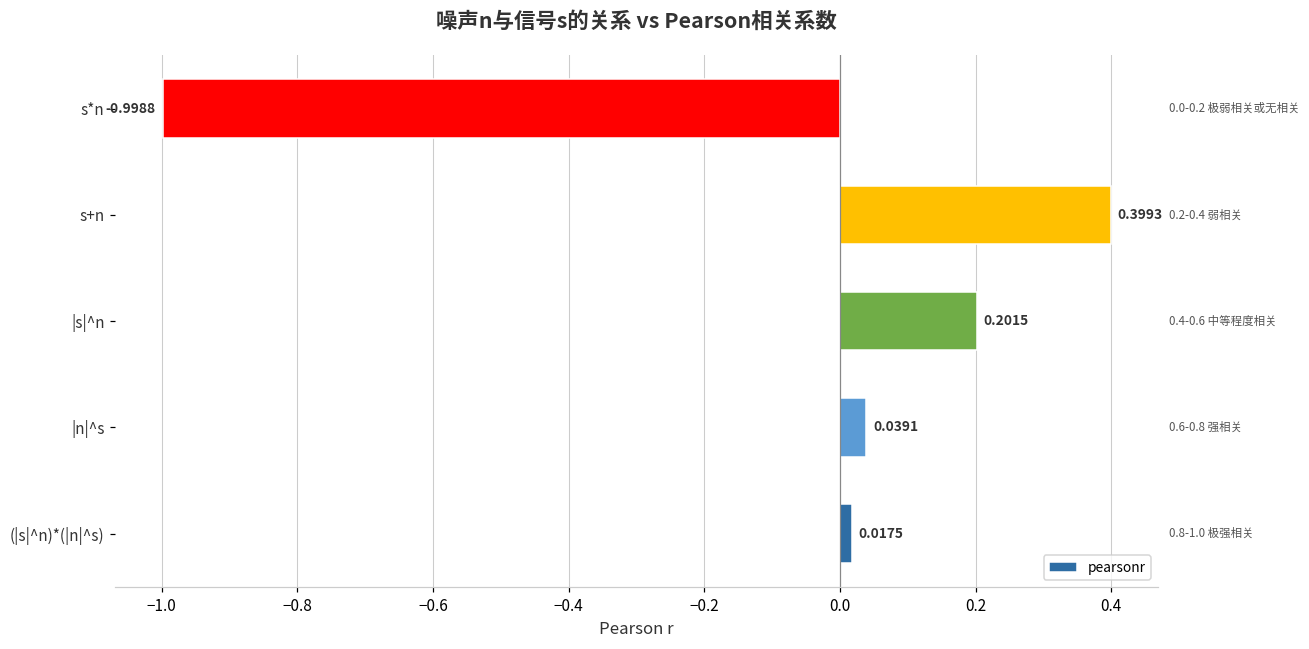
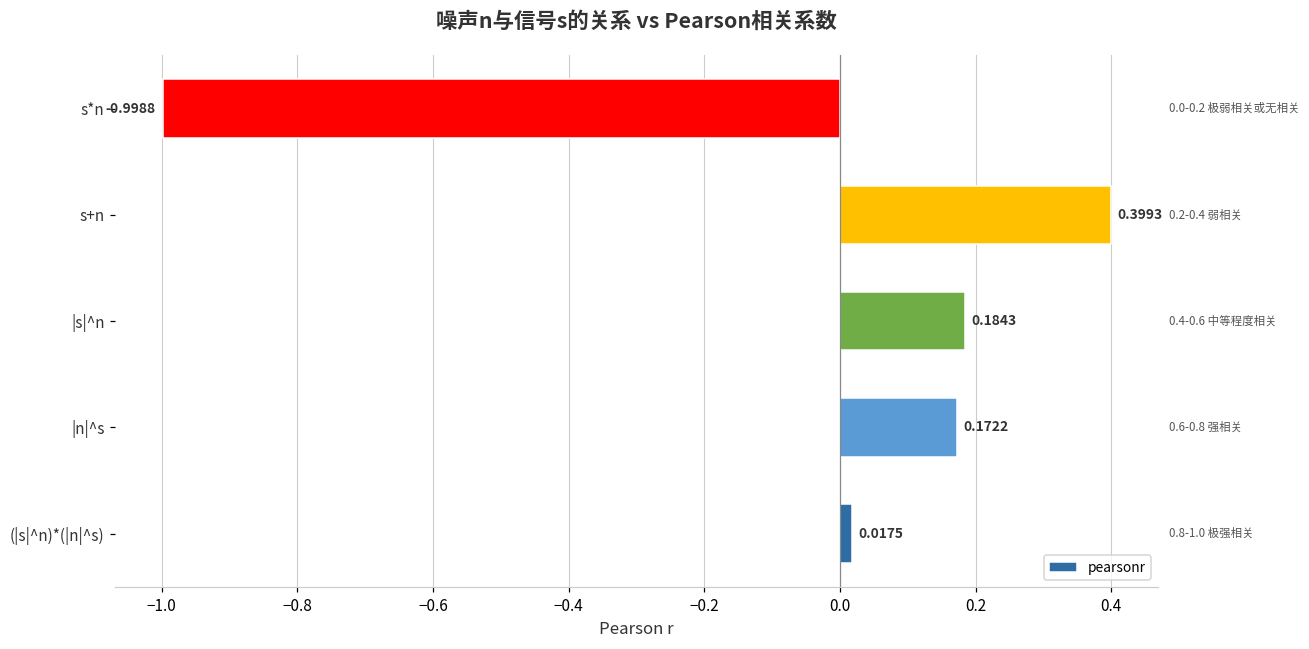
  {
    "s*n": -0.9988,
    "s+n": 0.3993,
-   "|s|^n": 0.2015,
-   "|n|^s": 0.0391,
+   "|s|^n": 0.1843,
+   "|n|^s": 0.1722,
    "(|s|^n)*(|n|^s)": 0.0175
  }
